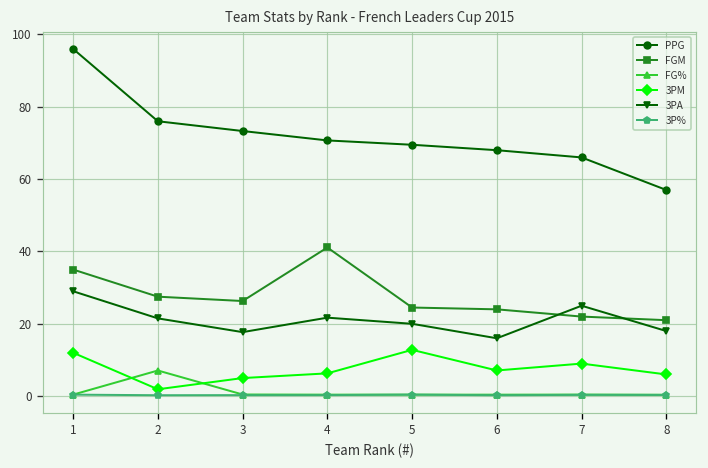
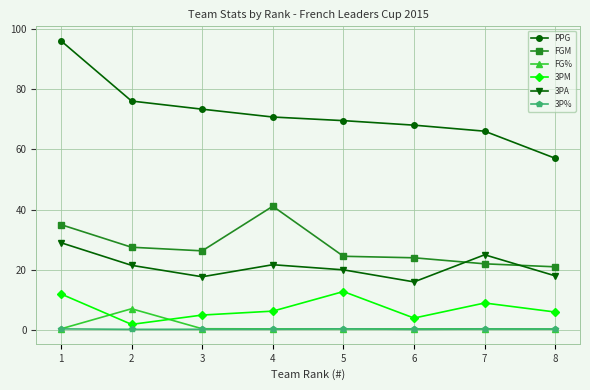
  {
    "FGM": {
      "1": 35,
      "2": 28,
      "3": 26,
      "4": 41,
      "5": 25,
      "6": 24,
      "7": 22,
      "8": 21
    },
    "FG%": {
      "2": 7
    },
    "3PM": {
      "1": 12,
      "2": 2,
      "3": 5,
      "4": 6,
      "5": 13,
-     "6": 7,
+     "6": 4,
      "7": 9,
      "8": 6
    },
    "3P%": {
      "2": 0
    }
  }
